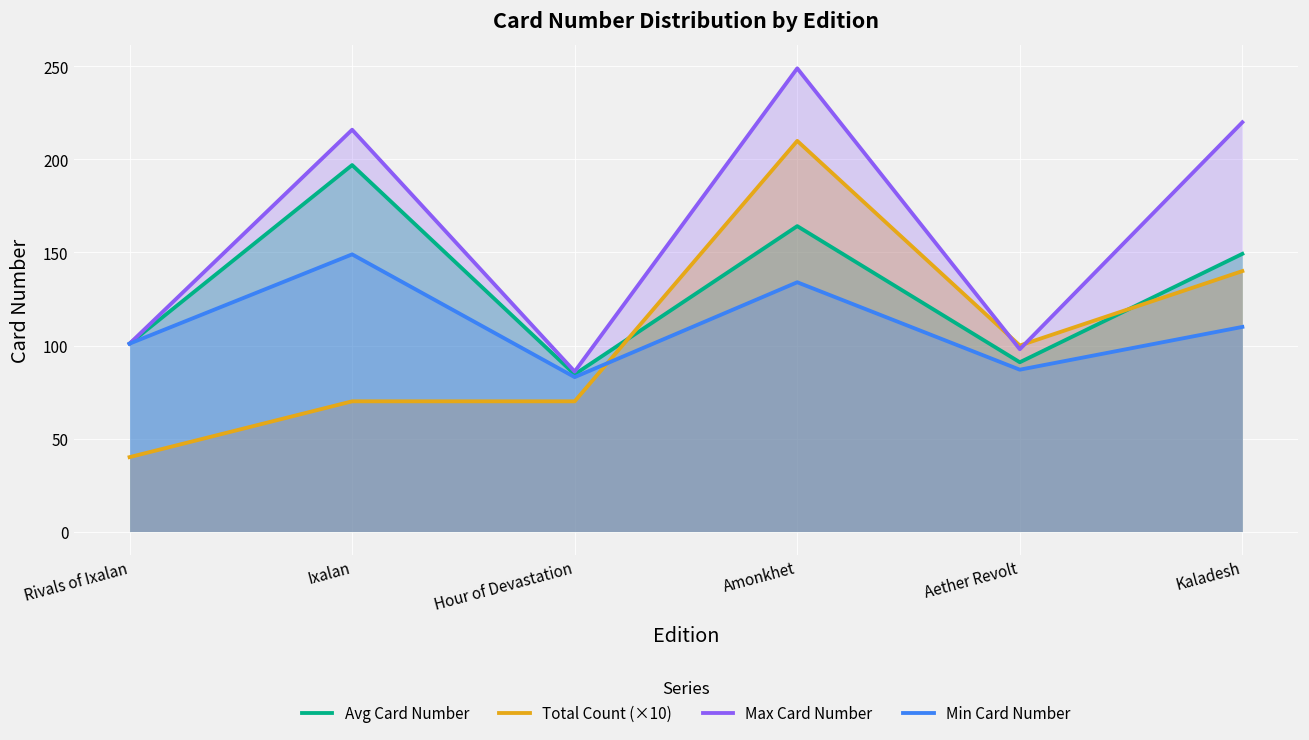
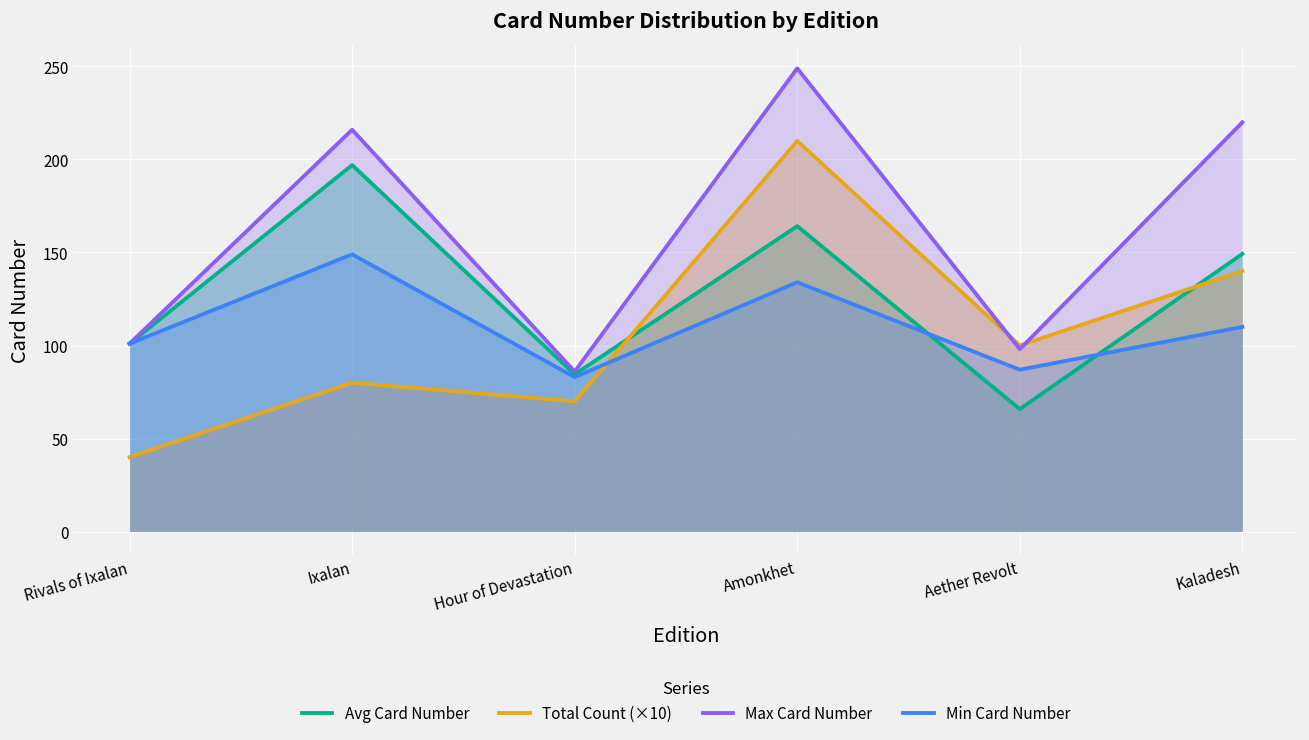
  {
    "Avg Card Number": {
      "Ixalan": 197,
      "Amonkhet": 164,
-     "Aether Revolt": 91,
+     "Aether Revolt": 66,
      "Kaladesh": 149
    },
    "Total Count (×10)": {
      "Rivals of Ixalan": 40,
-     "Ixalan": 70,
+     "Ixalan": 80,
      "Hour of Devastation": 70,
      "Amonkhet": 210,
      "Aether Revolt": 100,
      "Kaladesh": 140
    },
    "Max Card Number": {
      "Ixalan": 216,
      "Amonkhet": 249,
      "Aether Revolt": 98,
      "Kaladesh": 220
    },
    "Min Card Number": {
      "Ixalan": 149,
      "Amonkhet": 134,
      "Aether Revolt": 87,
      "Kaladesh": 110
    }
  }
